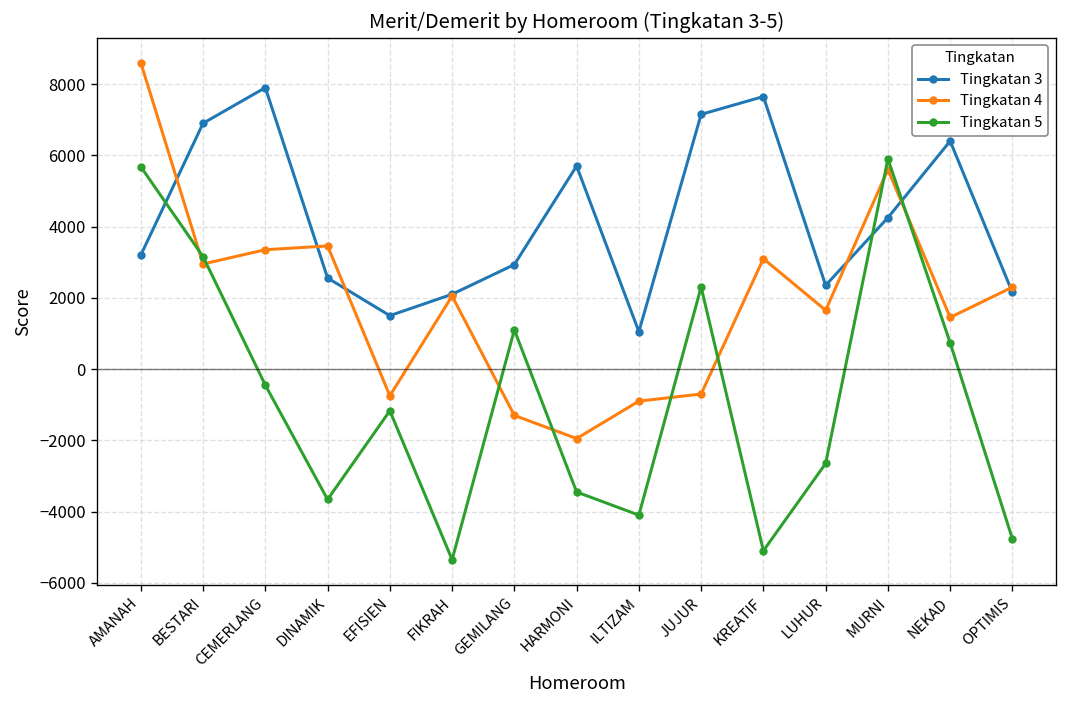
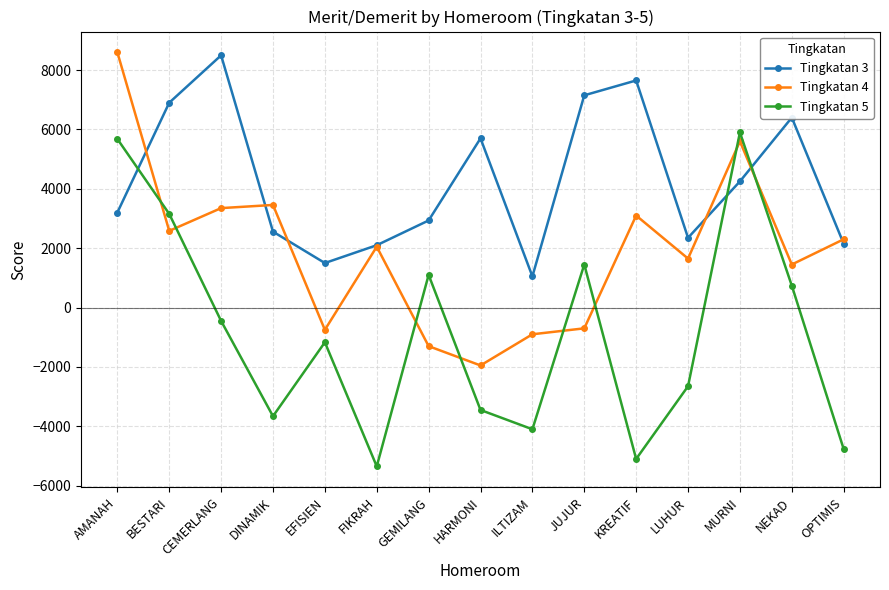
  {
    "Tingkatan 3": {
      "AMANAH": 3200,
      "BESTARI": 6900,
-     "CEMERLANG": 7900,
+     "CEMERLANG": 8500,
      "DINAMIK": 2600,
      "EFISIEN": 1500,
      "GEMILANG": 2900,
      "HARMONI": 5700,
      "ILTIZAM": 1100,
      "JUJUR": 7200,
      "KREATIF": 7700,
      "LUHUR": 2400,
      "MURNI": 4300,
      "OPTIMIS": 2200
    },
    "Tingkatan 4": {
      "AMANAH": 8600,
-     "BESTARI": 3000,
+     "BESTARI": 2600,
      "CEMERLANG": 3400,
      "DINAMIK": 3500,
      "EFISIEN": -800,
      "GEMILANG": -1300,
      "HARMONI": -2000,
      "ILTIZAM": -900,
      "JUJUR": -700,
      "KREATIF": 3100,
      "LUHUR": 1700,
      "MURNI": 5600,
      "NEKAD": 1500,
      "OPTIMIS": 2300
    },
    "Tingkatan 5": {
      "AMANAH": 5700,
      "BESTARI": 3200,
      "CEMERLANG": -500,
      "DINAMIK": -3700,
      "EFISIEN": -1200,
      "FIKRAH": -5400,
      "GEMILANG": 1100,
      "HARMONI": -3500,
      "ILTIZAM": -4100,
-     "JUJUR": 2300,
+     "JUJUR": 1500,
      "KREATIF": -5100,
      "LUHUR": -2700,
      "MURNI": 5900,
      "NEKAD": 700,
      "OPTIMIS": -4800
    }
  }
